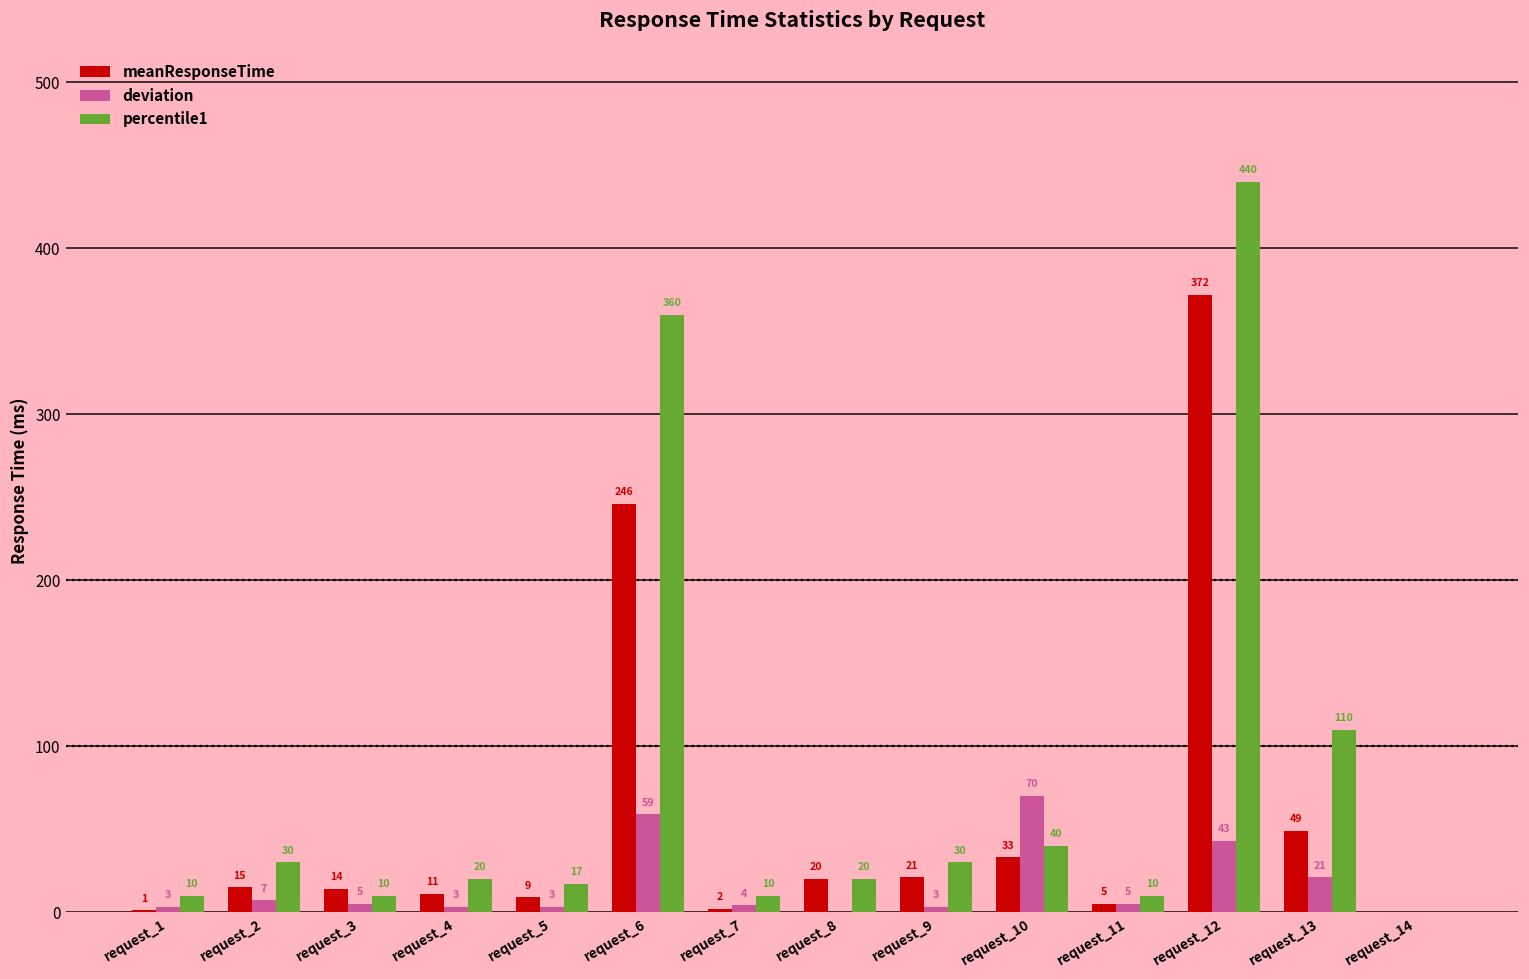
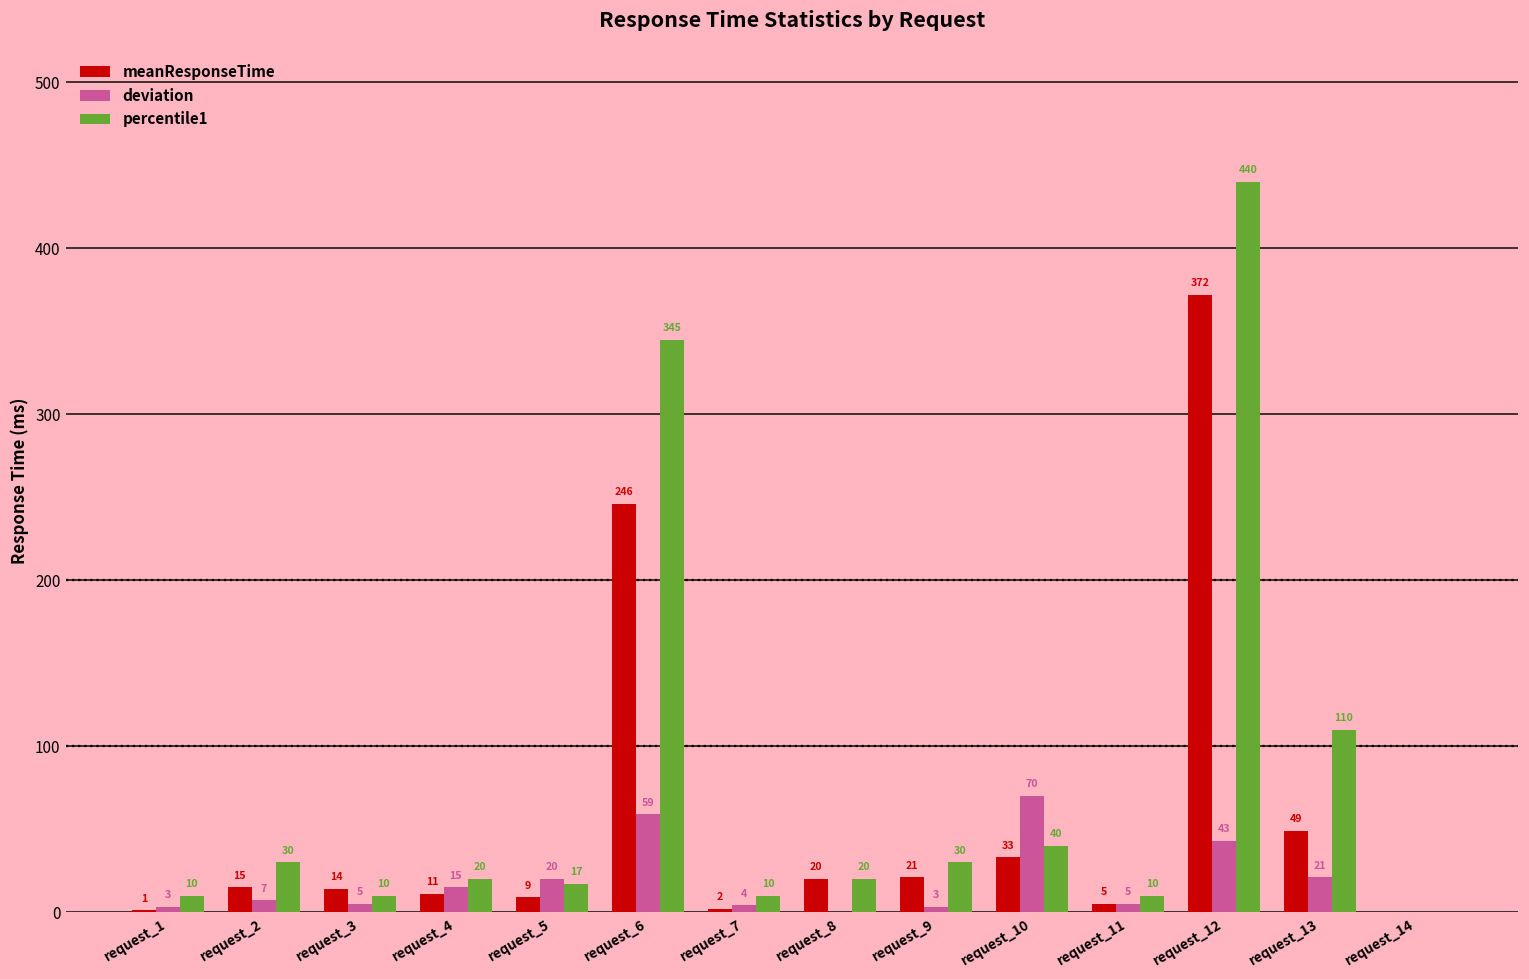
  {
    "meanResponseTime": {
      "request_1": 1,
      "request_2": 15,
      "request_3": 14,
      "request_4": 11,
      "request_5": 9,
      "request_6": 246,
      "request_7": 2,
      "request_8": 20,
      "request_9": 21,
      "request_10": 33,
      "request_11": 5,
      "request_12": 372,
      "request_13": 49
    },
    "deviation": {
      "request_1": 3,
      "request_2": 7,
      "request_3": 5,
-     "request_4": 3,
-     "request_5": 3,
+     "request_4": 15,
+     "request_5": 20,
      "request_6": 59,
      "request_7": 4,
      "request_9": 3,
      "request_10": 70,
      "request_11": 5,
      "request_12": 43,
      "request_13": 21
    },
    "percentile1": {
      "request_1": 10,
      "request_2": 30,
      "request_3": 10,
      "request_4": 20,
      "request_5": 17,
-     "request_6": 360,
+     "request_6": 345,
      "request_7": 10,
      "request_8": 20,
      "request_9": 30,
      "request_10": 40,
      "request_11": 10,
      "request_12": 440,
      "request_13": 110
    }
  }
